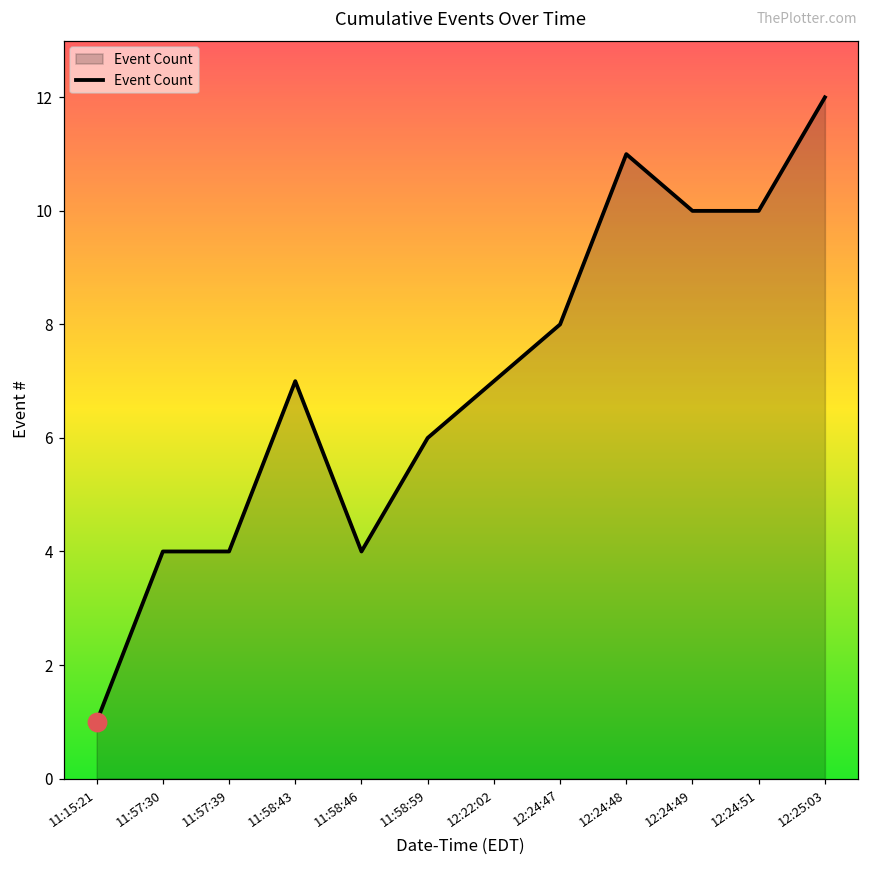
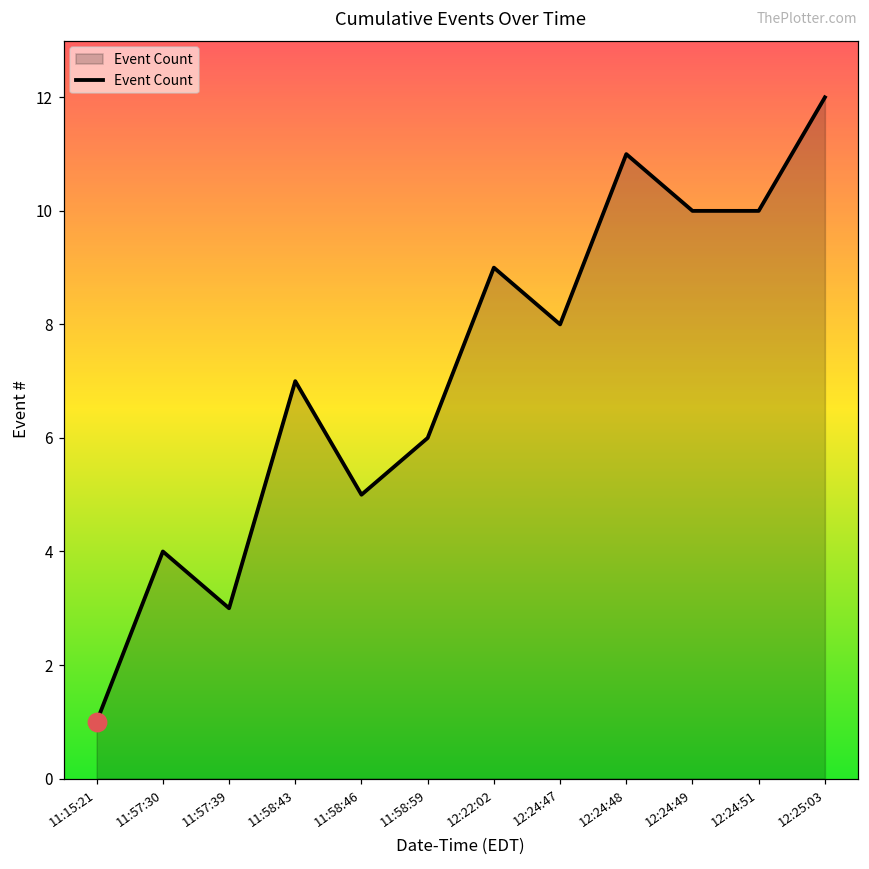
  {
    "Event Count": {
      "11:57:30": 4,
-     "11:57:39": 4,
+     "11:57:39": 3,
      "11:58:43": 7,
-     "11:58:46": 4,
+     "11:58:46": 5,
      "11:58:59": 6,
-     "12:22:02": 7,
+     "12:22:02": 9,
      "12:24:47": 8,
      "12:24:48": 11,
      "12:24:49": 10,
      "12:24:51": 10,
      "12:25:03": 12
    }
  }
